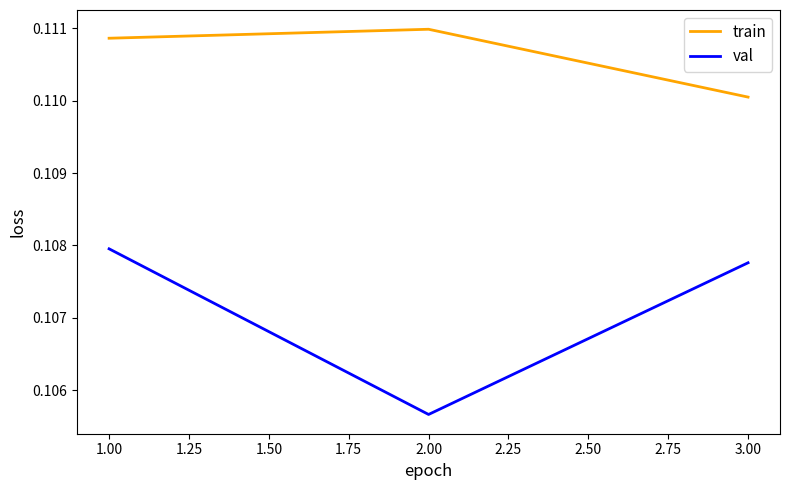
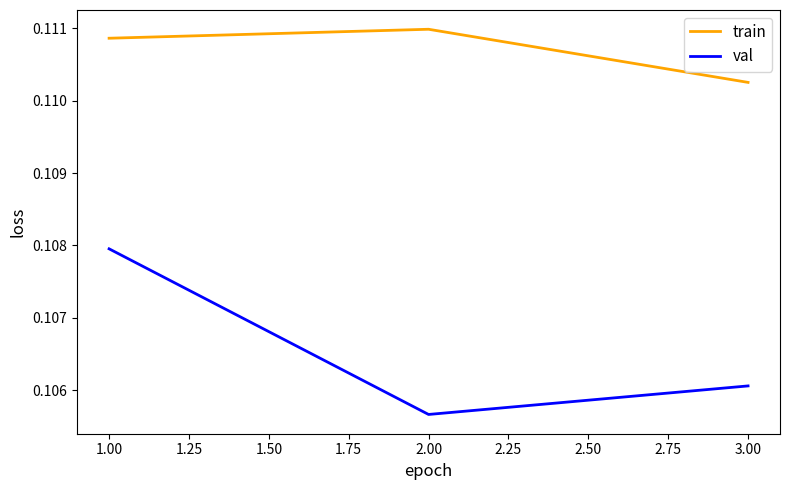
  {
    "train": {
      "1.00": 0.1109,
      "2.00": 0.1110,
-     "3.00": 0.1100
+     "3.00": 0.1103
    },
    "val": {
      "1.00": 0.1080,
      "2.00": 0.1057,
-     "3.00": 0.1078
+     "3.00": 0.1061
    }
  }
